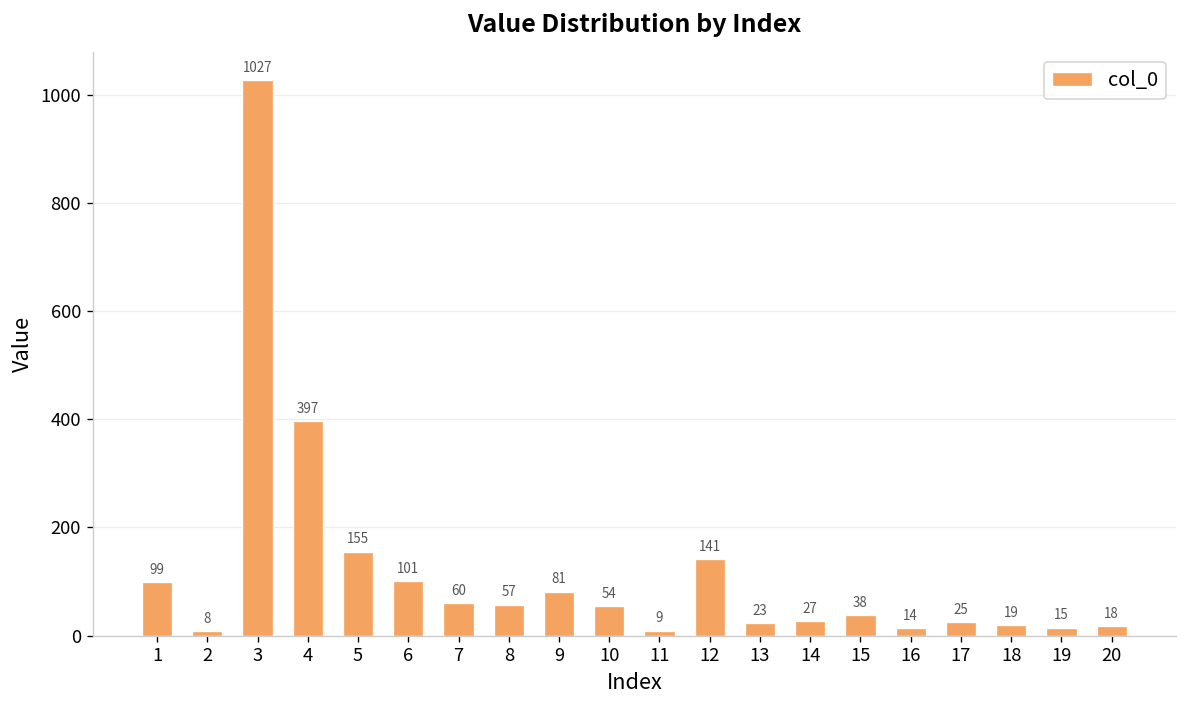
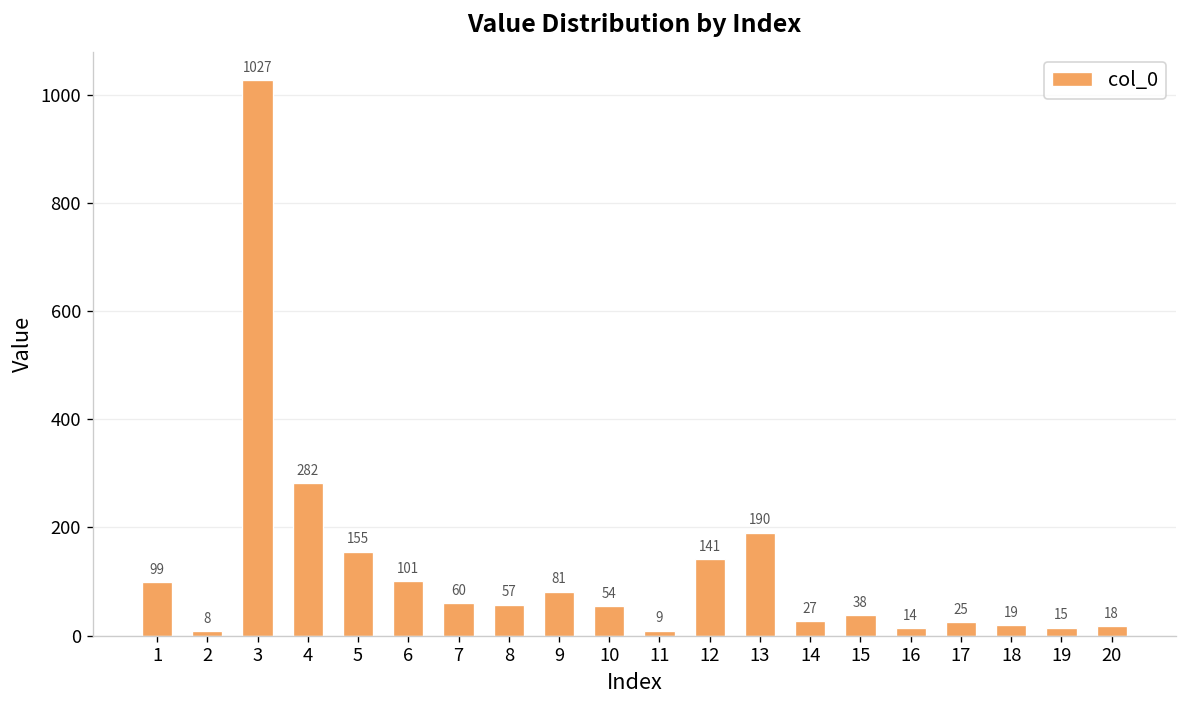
  {
    "1": 99,
    "2": 8,
    "3": 1027,
-   "4": 397,
+   "4": 282,
    "5": 155,
    "6": 101,
    "7": 60,
    "8": 57,
    "9": 81,
    "10": 54,
    "11": 9,
    "12": 141,
-   "13": 23,
+   "13": 190,
    "14": 27,
    "15": 38,
    "16": 14,
    "17": 25,
    "18": 19,
    "19": 15,
    "20": 18
  }
